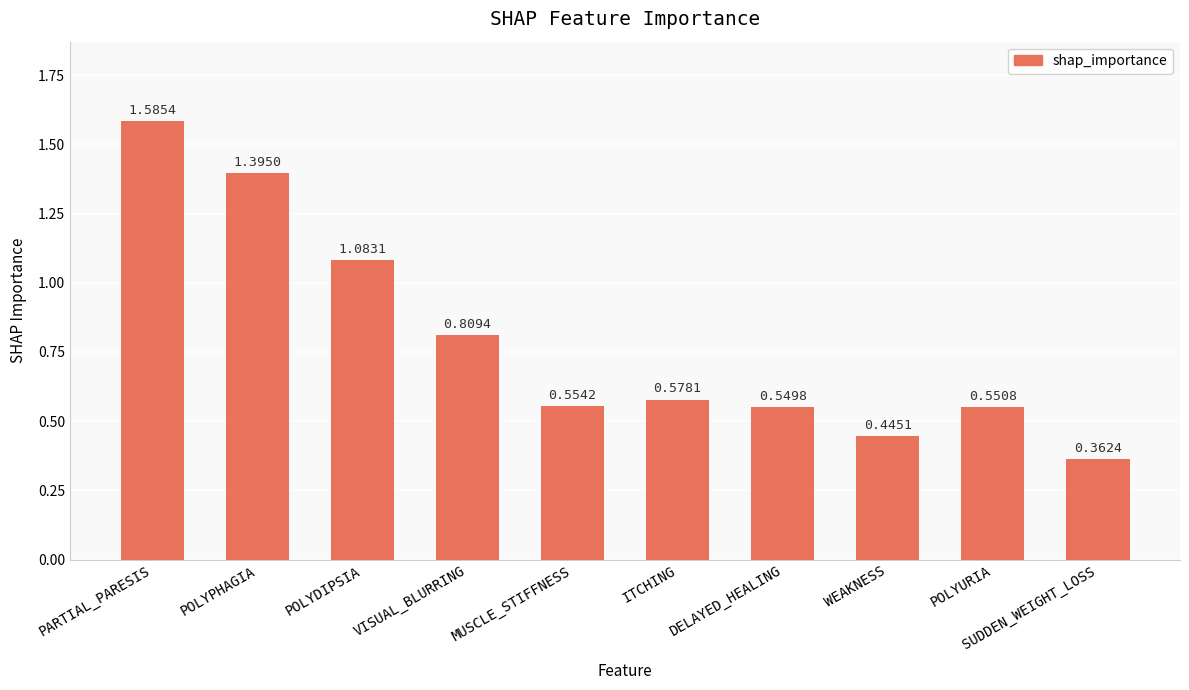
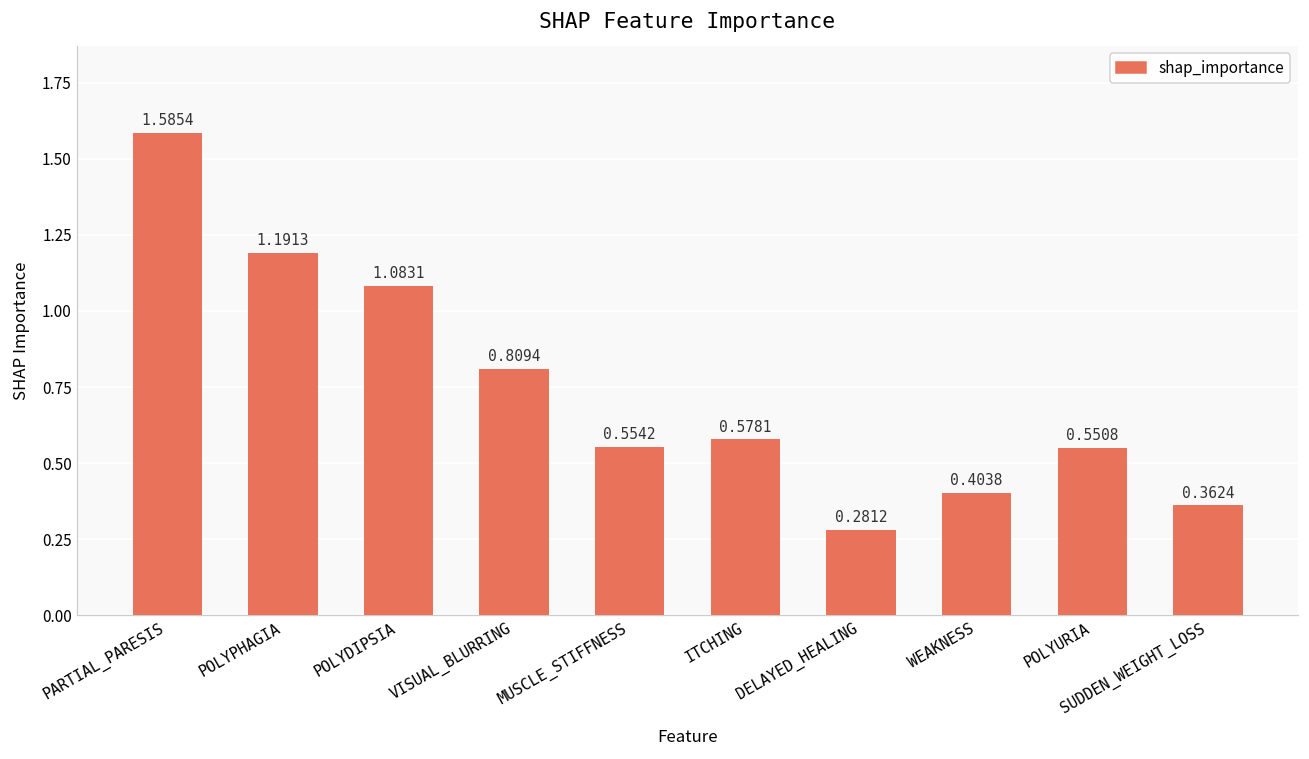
  {
    "PARTIAL_PARESIS": 1.5854,
-   "POLYPHAGIA": 1.3950,
+   "POLYPHAGIA": 1.1913,
    "POLYDIPSIA": 1.0831,
    "VISUAL_BLURRING": 0.8094,
    "MUSCLE_STIFFNESS": 0.5542,
    "ITCHING": 0.5781,
-   "DELAYED_HEALING": 0.5498,
-   "WEAKNESS": 0.4451,
+   "DELAYED_HEALING": 0.2812,
+   "WEAKNESS": 0.4038,
    "POLYURIA": 0.5508,
    "SUDDEN_WEIGHT_LOSS": 0.3624
  }
